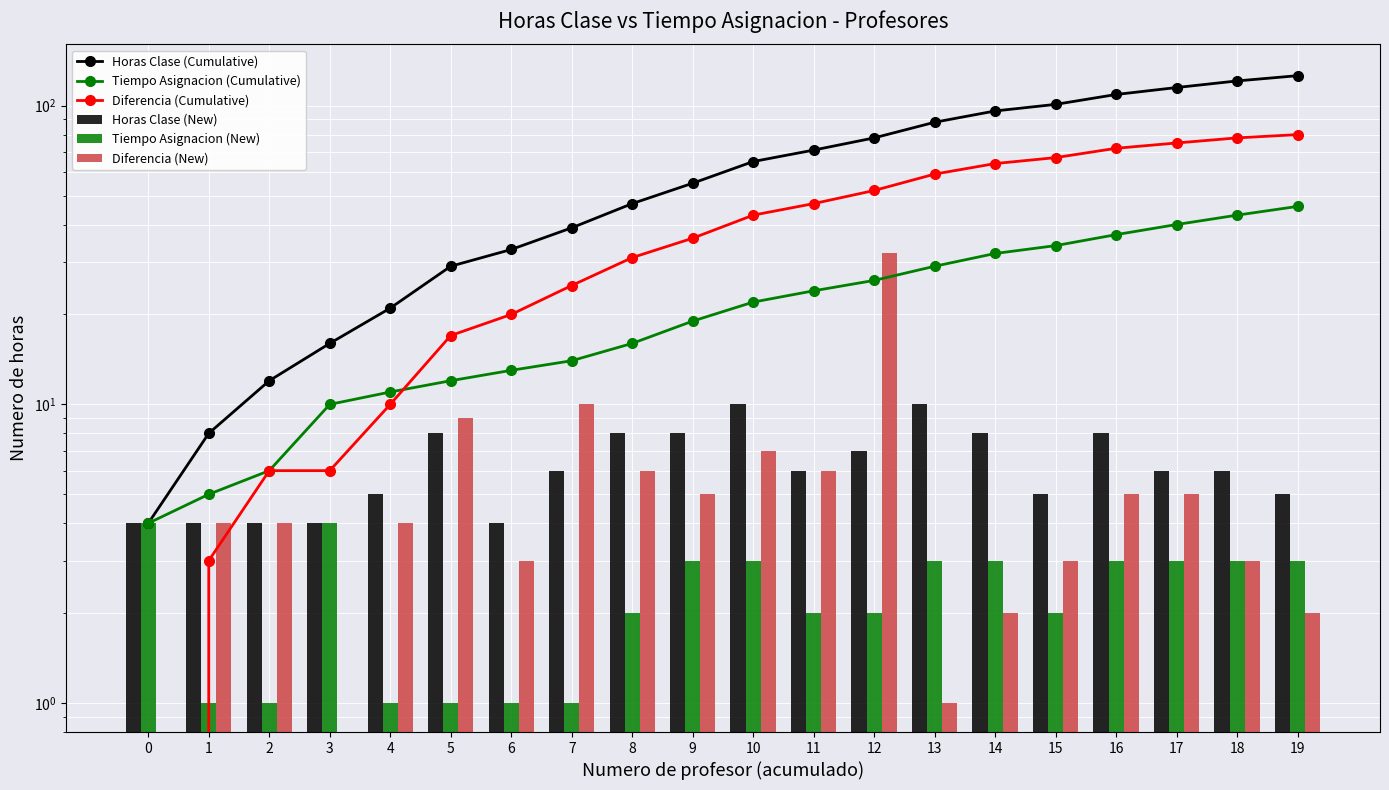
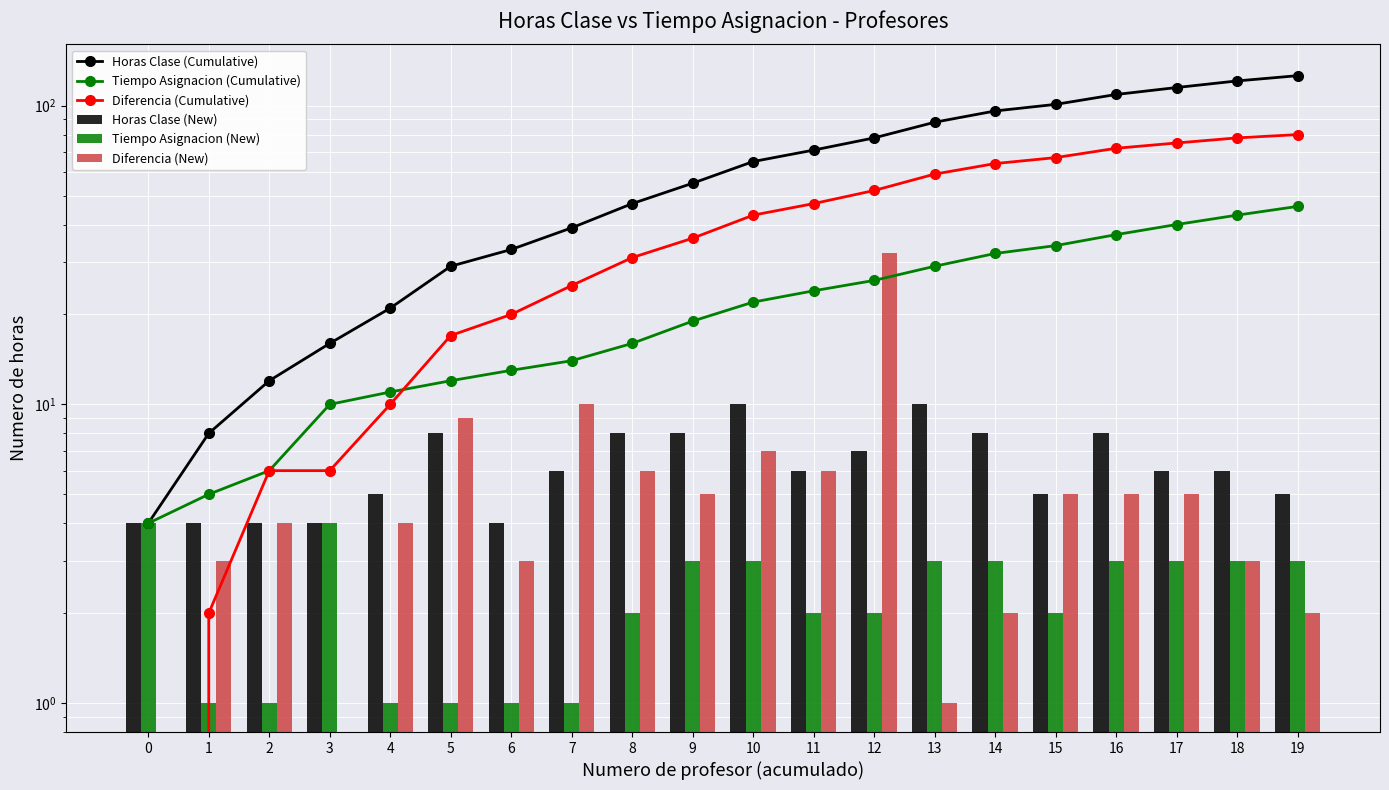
  {
    "Diferencia (Cumulative)": {
-     "1": 3,
+     "1": 2,
      "3": 6,
      "4": 10,
      "5": 17,
      "6": 20,
      "7": 25,
      "8": 31,
      "9": 36,
      "10": 43,
      "11": 47,
      "12": 52,
      "13": 59,
      "14": 64,
      "15": 67,
      "16": 72,
      "17": 75,
      "18": 78,
      "19": 80
    },
    "Diferencia (New)": {
-     "1": 4,
+     "1": 3,
      "2": 4,
      "4": 4,
      "5": 9,
      "6": 3,
      "7": 10,
      "8": 6,
      "9": 5,
      "10": 7,
      "11": 6,
      "12": 32,
      "13": 1,
      "14": 2,
-     "15": 3,
+     "15": 5,
      "16": 5,
      "17": 5,
      "18": 3,
      "19": 2
    }
  }
